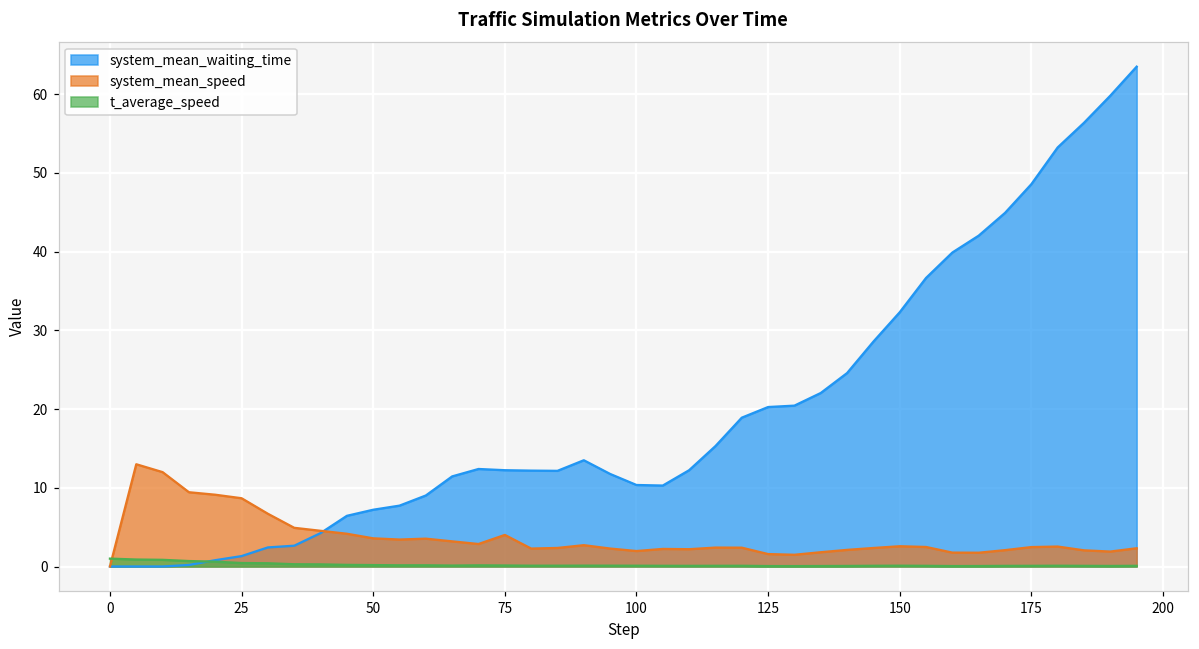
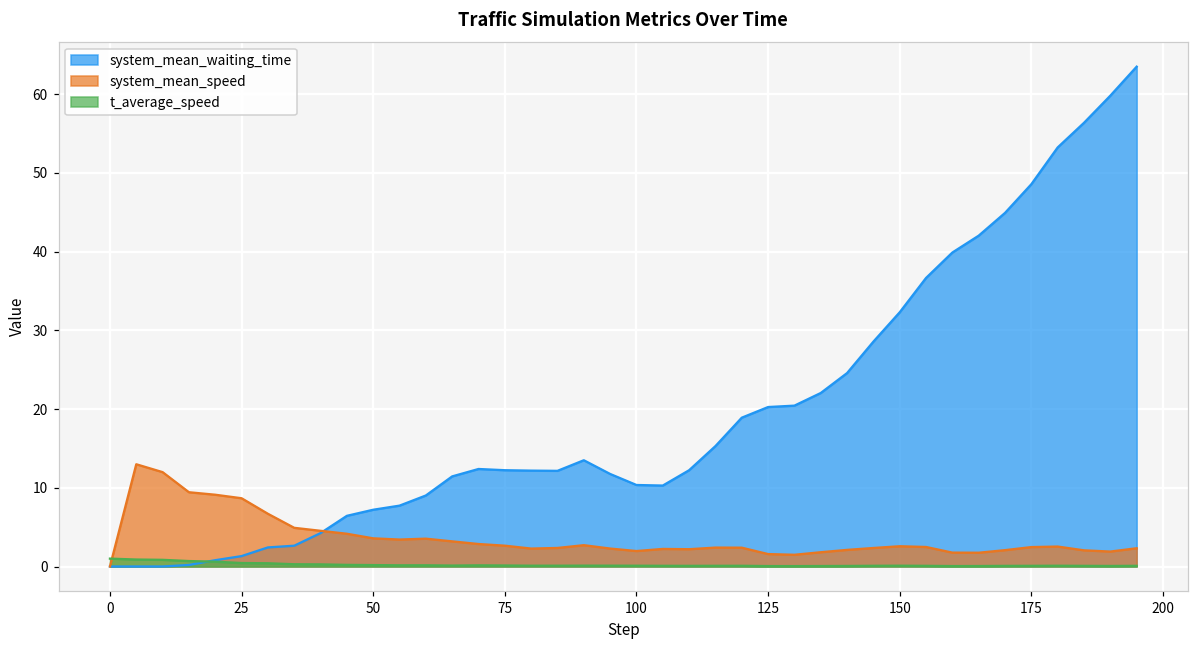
  {
    "system_mean_waiting_time": {
      "25": 1,
      "50": 7,
      "75": 12,
      "100": 10,
      "125": 20,
      "150": 32,
      "175": 49
    },
    "system_mean_speed": {
      "25": 9,
      "50": 4,
-     "75": 4,
+     "75": 3,
      "100": 2,
      "125": 2,
      "150": 3,
      "175": 2
    },
    "t_average_speed": {
      "0": 1,
      "25": 0,
      "50": 0,
      "75": 0,
      "100": 0,
      "125": 0,
      "150": 0,
      "175": 0
    }
  }
